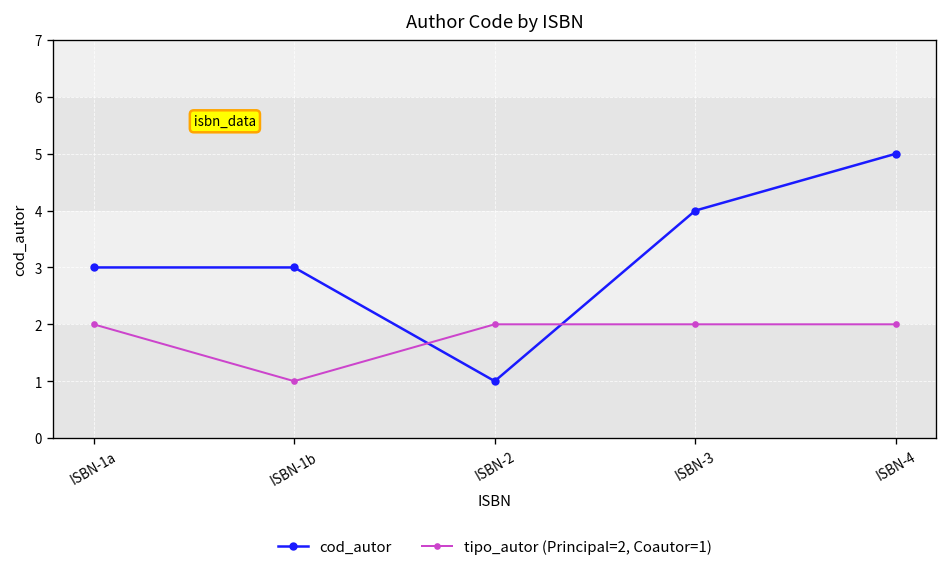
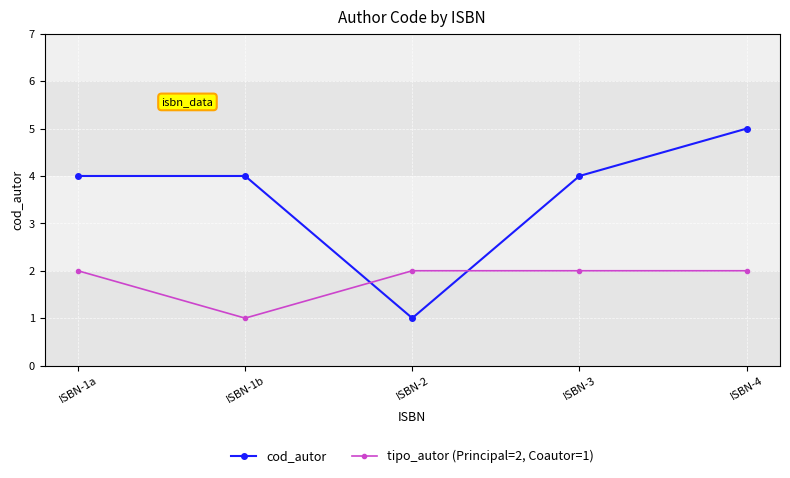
  {
    "cod_autor": {
-     "ISBN-1a": 3,
-     "ISBN-1b": 3,
+     "ISBN-1a": 4,
+     "ISBN-1b": 4,
      "ISBN-2": 1,
      "ISBN-3": 4,
      "ISBN-4": 5
    },
    "tipo_autor (Principal=2, Coautor=1)": {
      "ISBN-1a": 2,
      "ISBN-1b": 1,
      "ISBN-2": 2,
      "ISBN-3": 2,
      "ISBN-4": 2
    }
  }
